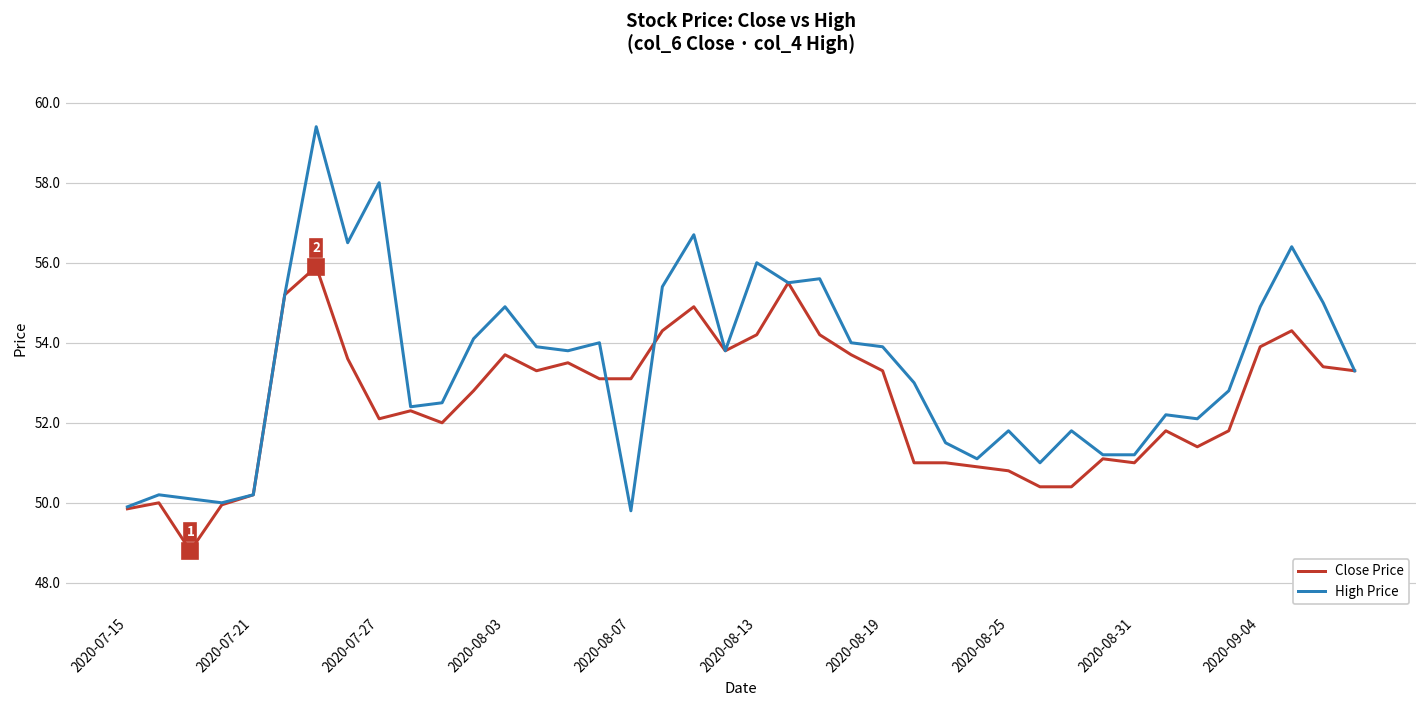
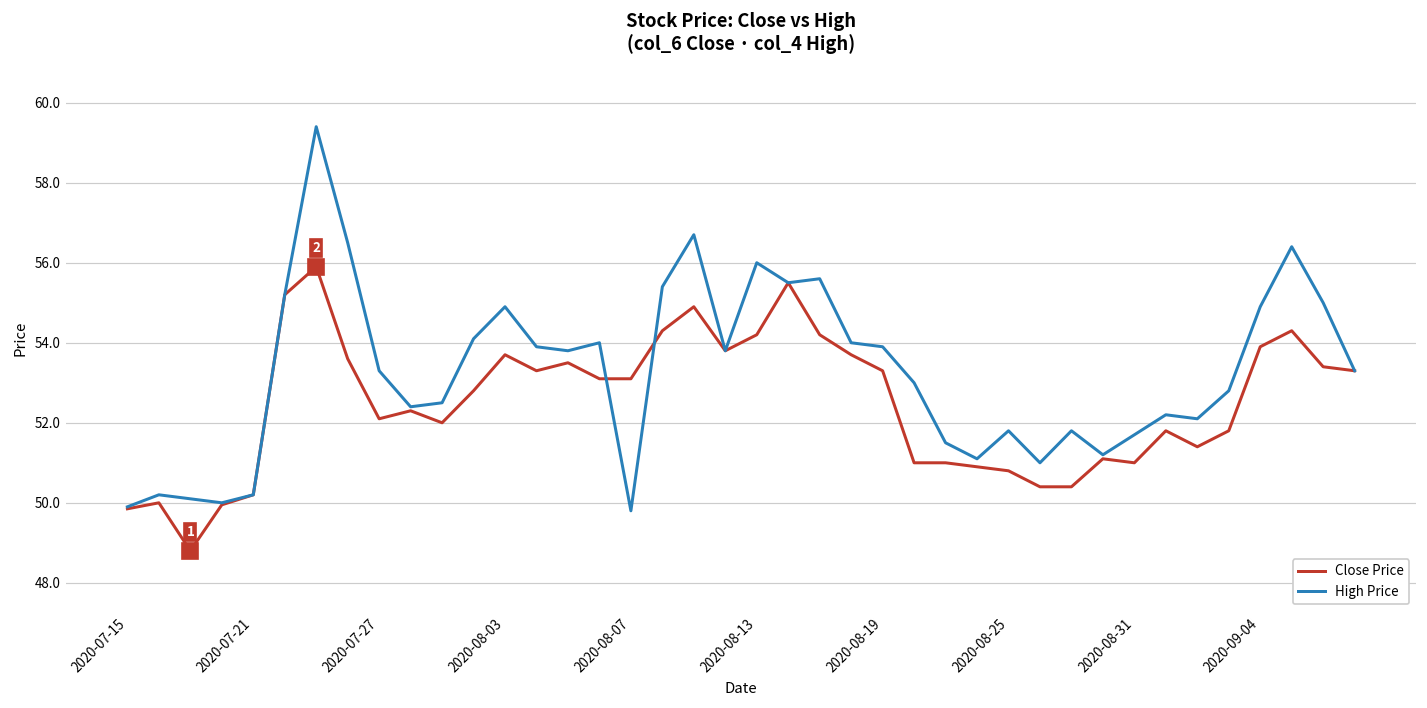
  {
    "High Price": {
-     "2020-07-27": 58.0,
+     "2020-07-27": 53.3,
      "2020-08-03": 54.9,
      "2020-08-07": 49.8,
      "2020-08-13": 56.0,
      "2020-08-19": 53.9,
      "2020-08-25": 51.8,
-     "2020-08-31": 51.2,
+     "2020-08-31": 51.7,
      "2020-09-04": 54.9
    }
  }
